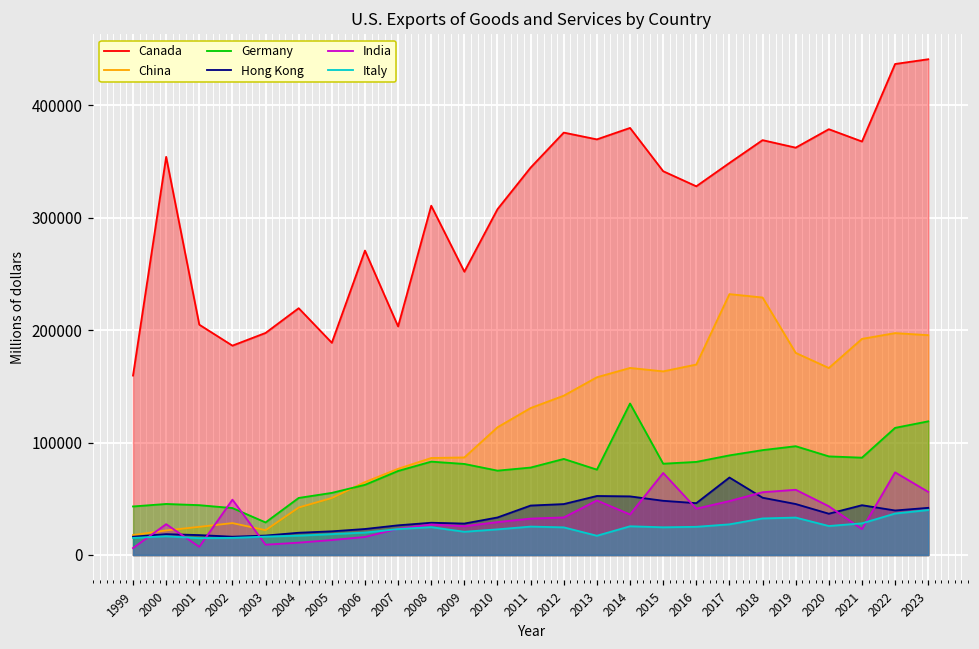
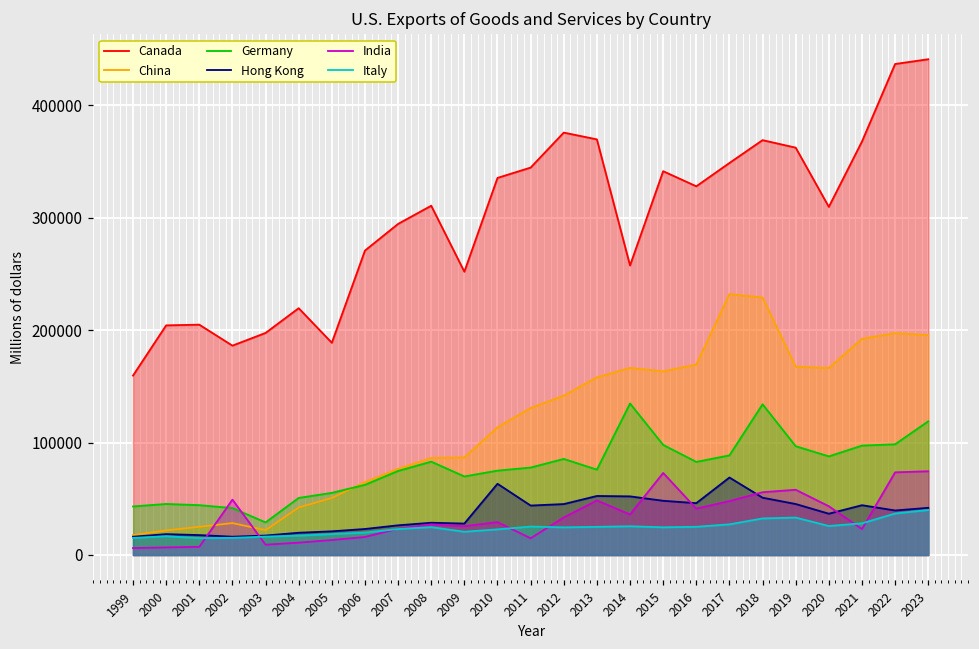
  {
    "Canada": {
      "1999": 160000,
-     "2000": 354000,
+     "2000": 204000,
      "2001": 205000,
      "2002": 186000,
      "2003": 197000,
      "2004": 220000,
      "2005": 189000,
      "2006": 271000,
-     "2007": 203000,
+     "2007": 294000,
      "2008": 311000,
      "2009": 252000,
-     "2010": 308000,
+     "2010": 335000,
      "2011": 345000,
      "2012": 376000,
      "2013": 370000,
-     "2014": 380000,
+     "2014": 258000,
      "2015": 341000,
      "2016": 328000,
      "2017": 349000,
      "2018": 369000,
      "2019": 362000,
-     "2020": 379000,
+     "2020": 310000,
      "2021": 368000,
      "2022": 437000,
      "2023": 441000
    },
    "China": {
      "2000": 22000,
      "2001": 25000,
      "2002": 28000,
      "2003": 22000,
      "2004": 42000,
      "2005": 51000,
      "2008": 86000,
      "2009": 87000,
      "2010": 114000,
      "2011": 131000,
      "2012": 142000,
      "2013": 158000,
      "2014": 166000,
      "2015": 163000,
      "2016": 169000,
      "2017": 232000,
      "2018": 229000,
-     "2019": 180000,
+     "2019": 167000,
      "2020": 166000,
      "2021": 192000,
      "2022": 197000,
      "2023": 196000
    },
    "Germany": {
      "1999": 43000,
      "2000": 45000,
      "2001": 44000,
      "2002": 42000,
      "2003": 29000,
      "2004": 51000,
      "2005": 55000,
      "2008": 83000,
-     "2009": 81000,
+     "2009": 70000,
      "2010": 75000,
      "2011": 78000,
      "2012": 85000,
      "2013": 76000,
      "2014": 135000,
-     "2015": 81000,
+     "2015": 98000,
      "2016": 83000,
      "2017": 89000,
-     "2018": 93000,
+     "2018": 134000,
      "2019": 97000,
      "2020": 88000,
-     "2021": 87000,
-     "2022": 113000,
+     "2021": 97000,
+     "2022": 98000,
      "2023": 119000
    },
    "Hong Kong": {
      "2001": 18000,
      "2004": 20000,
      "2005": 21000,
      "2006": 23000,
      "2007": 26000,
-     "2010": 33000,
+     "2010": 63000,
      "2011": 44000,
      "2012": 45000,
      "2013": 52000,
      "2014": 52000,
      "2015": 48000,
      "2016": 46000,
      "2017": 69000,
      "2018": 51000,
      "2019": 45000,
      "2020": 37000,
      "2021": 44000,
      "2022": 40000
    },
    "India": {
      "1999": 6000,
-     "2000": 27000,
+     "2000": 7000,
      "2001": 7000,
      "2002": 49000,
      "2003": 9000,
      "2004": 11000,
      "2005": 13000,
      "2006": 16000,
      "2010": 29000,
-     "2011": 32000,
+     "2011": 15000,
      "2012": 33000,
      "2013": 48000,
      "2014": 36000,
      "2015": 73000,
      "2016": 41000,
      "2017": 48000,
      "2018": 56000,
      "2019": 58000,
      "2020": 43000,
      "2021": 23000,
      "2022": 74000,
-     "2023": 56000
+     "2023": 74000
    },
    "Italy": {
      "2001": 15000,
      "2004": 17000,
      "2005": 19000,
      "2006": 20000,
      "2009": 21000,
      "2010": 23000,
      "2011": 25000,
      "2012": 25000,
-     "2013": 17000,
+     "2013": 25000,
      "2014": 26000,
      "2015": 25000,
      "2016": 25000,
      "2017": 27000,
      "2018": 33000,
      "2019": 33000,
      "2020": 26000,
      "2021": 28000,
      "2022": 37000
    }
  }
